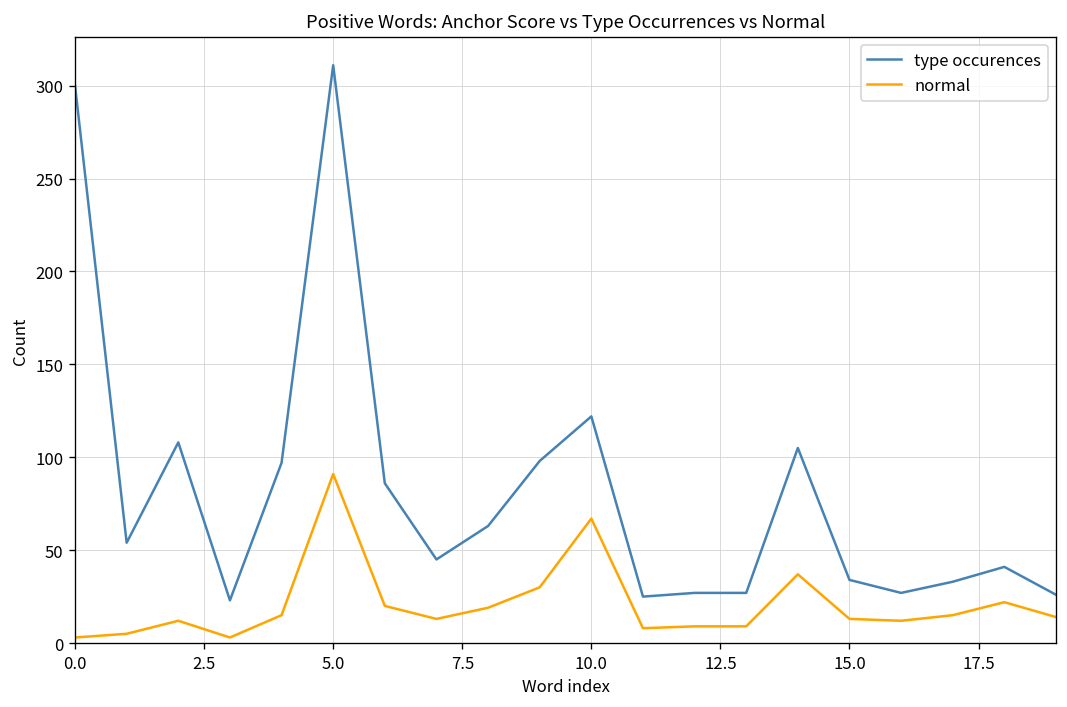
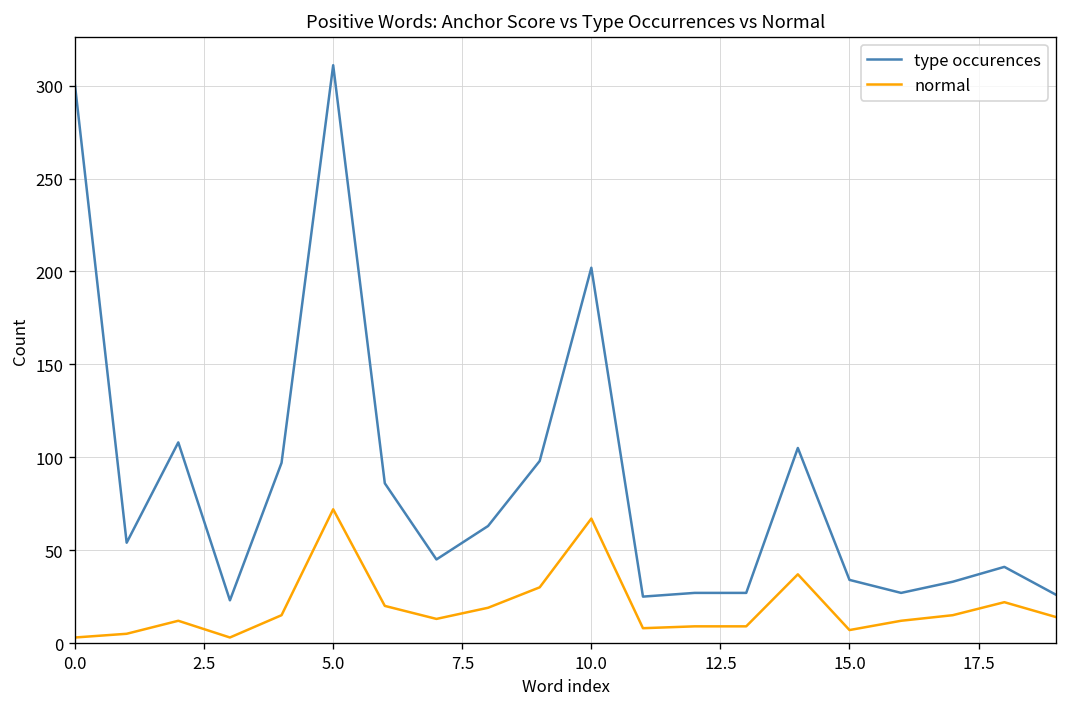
  {
    "type occurences": {
      "0.0": 300,
      "5.0": 311,
-     "10.0": 122,
+     "10.0": 202,
      "15.0": 34
    },
    "normal": {
      "0.0": 3,
-     "5.0": 91,
+     "5.0": 72,
      "10.0": 67,
-     "15.0": 13
+     "15.0": 7
    }
  }
